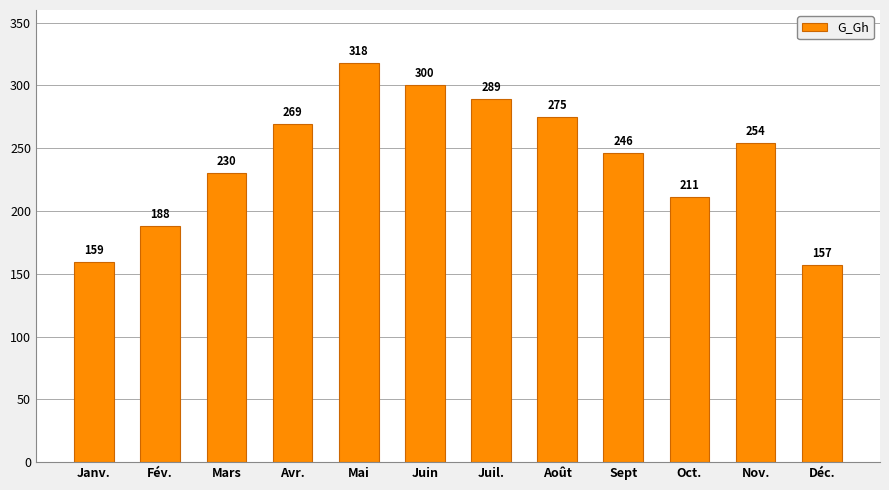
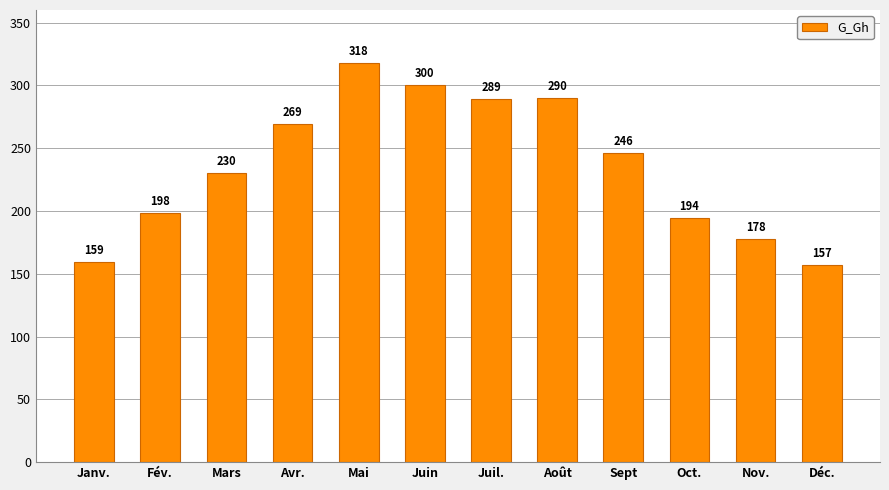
  {
    "Janv.": 159,
-   "Fév.": 188,
+   "Fév.": 198,
    "Mars": 230,
    "Avr.": 269,
    "Mai": 318,
    "Juin": 300,
    "Juil.": 289,
-   "Août": 275,
+   "Août": 290,
    "Sept": 246,
-   "Oct.": 211,
-   "Nov.": 254,
+   "Oct.": 194,
+   "Nov.": 178,
    "Déc.": 157
  }
